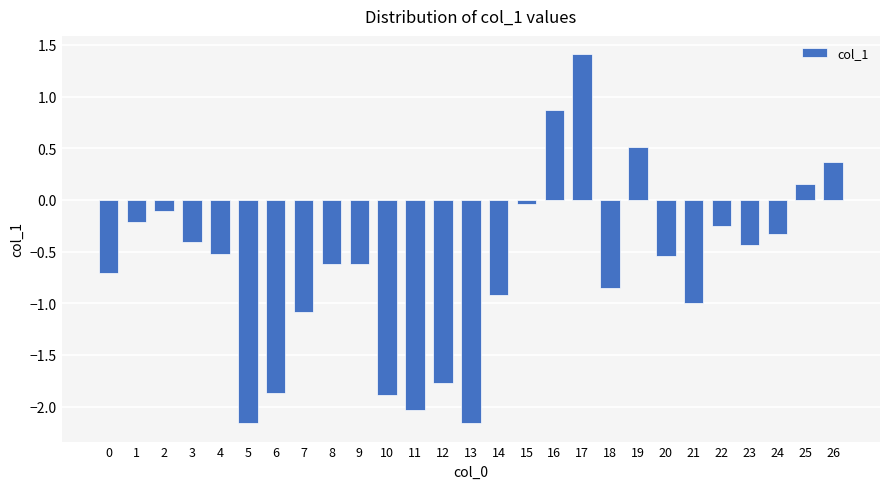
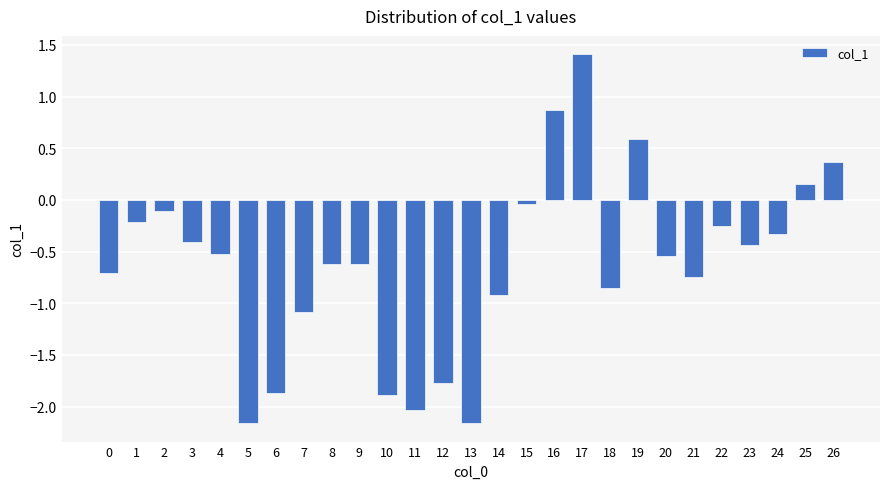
  {
    "0": -0.71,
    "1": -0.21,
    "2": -0.10,
    "3": -0.40,
    "4": -0.52,
    "5": -2.16,
    "6": -1.87,
    "7": -1.08,
    "8": -0.62,
    "9": -0.62,
    "10": -1.89,
    "11": -2.03,
    "12": -1.77,
    "13": -2.16,
    "14": -0.92,
    "15": -0.04,
    "16": 0.87,
    "17": 1.41,
    "18": -0.85,
-   "19": 0.51,
+   "19": 0.59,
    "20": -0.54,
-   "21": -0.99,
+   "21": -0.75,
    "22": -0.25,
    "23": -0.43,
    "24": -0.33,
    "25": 0.16,
    "26": 0.37
  }
